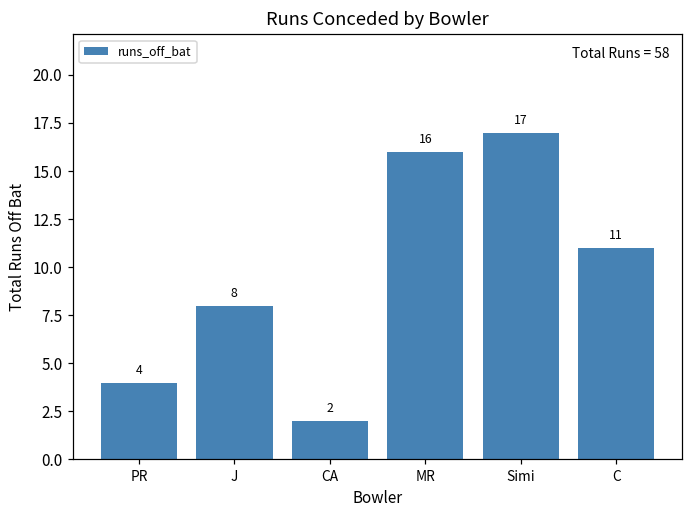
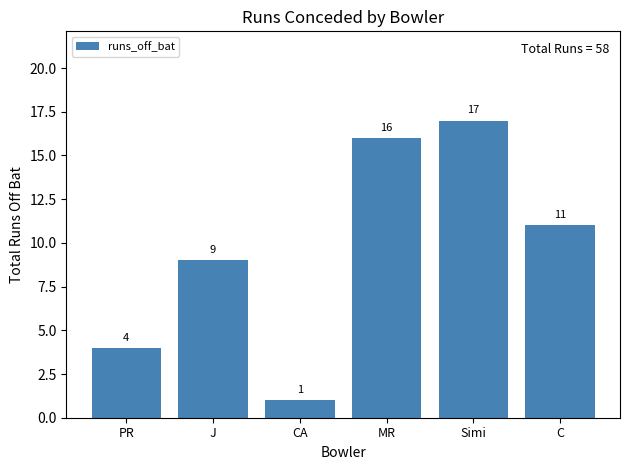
  {
    "PR": 4,
-   "J": 8,
-   "CA": 2,
+   "J": 9,
+   "CA": 1,
    "MR": 16,
    "Simi": 17,
    "C": 11
  }
